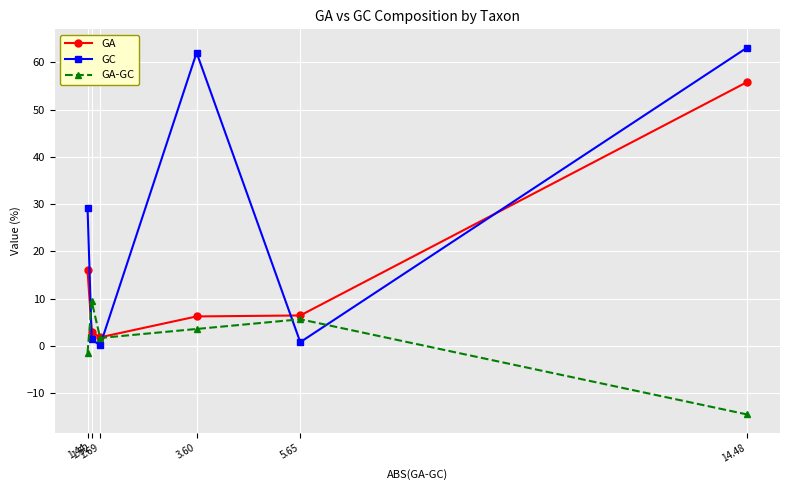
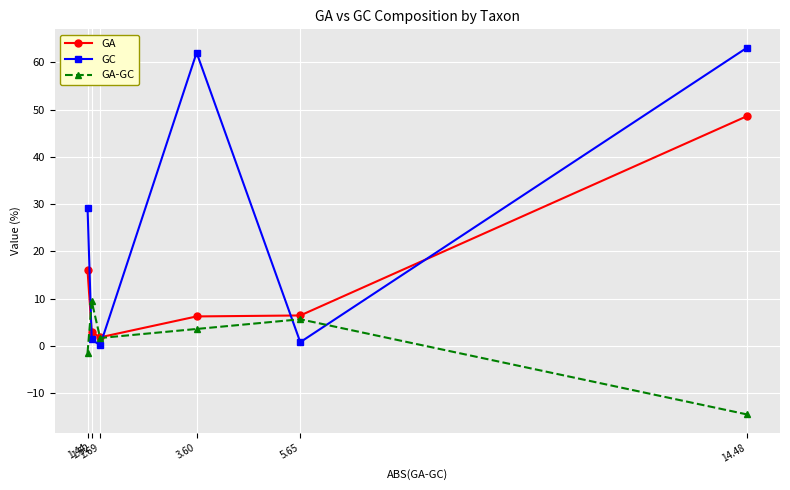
  {
    "GA": {
      "1.44": 16,
      "1.52": 3,
      "3.60": 6,
      "5.65": 6,
-     "14.48": 56
+     "14.48": 49
    },
    "GC": {
      "1.44": 29,
      "1.52": 1,
      "1.69": 0,
      "3.60": 62,
      "5.65": 1,
      "14.48": 63
    },
    "GA-GC": {
      "1.44": -1,
      "1.52": 9,
      "3.60": 4,
      "5.65": 6,
      "14.48": -14
    }
  }
